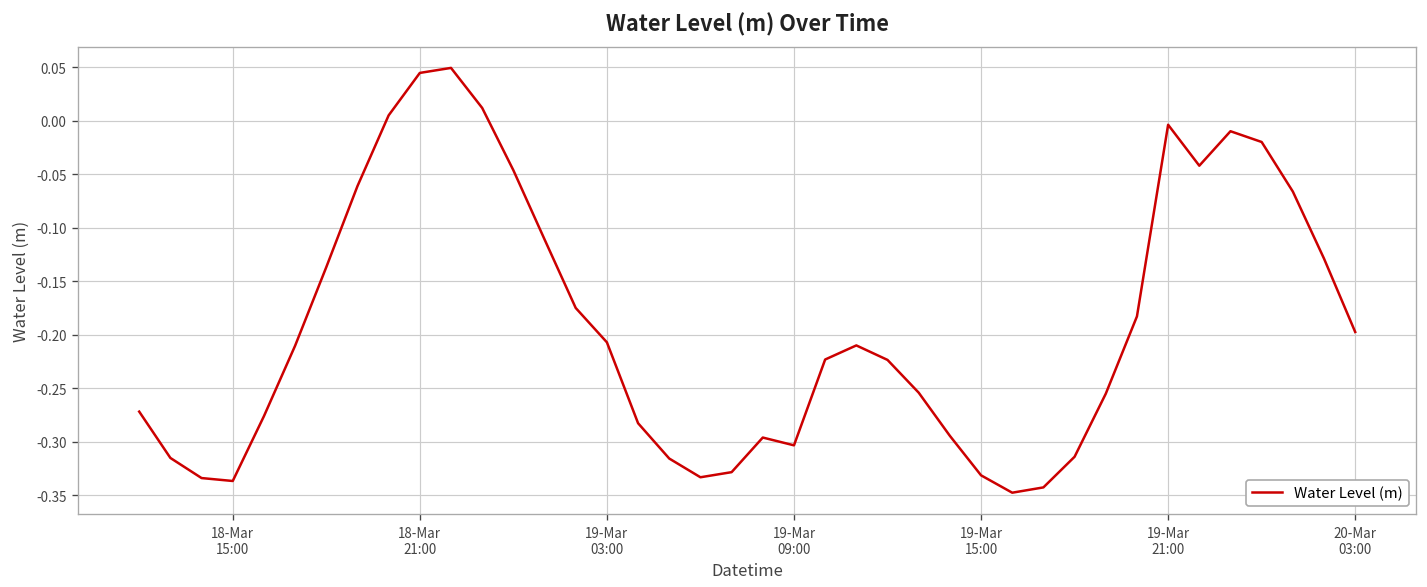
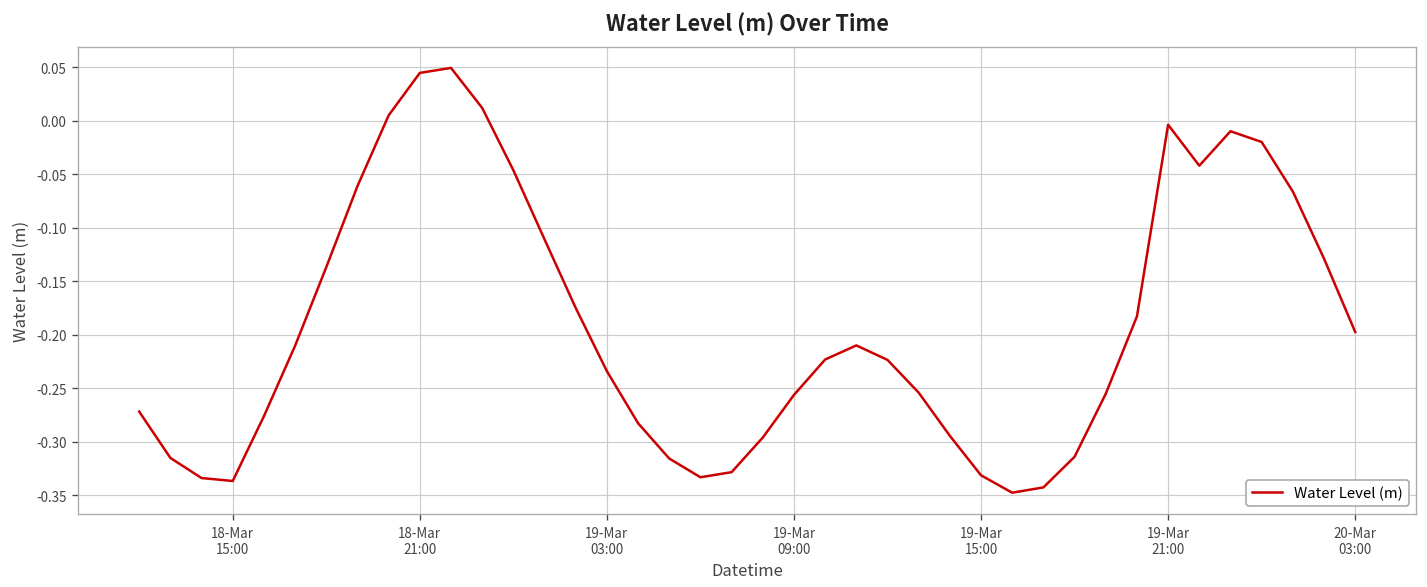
  {
    "18-Mar 15:00": -0.34,
    "18-Mar 21:00": 0.04,
-   "19-Mar 03:00": -0.21,
-   "19-Mar 09:00": -0.30,
+   "19-Mar 03:00": -0.23,
+   "19-Mar 09:00": -0.26,
    "19-Mar 15:00": -0.33,
    "19-Mar 21:00": 0.00,
    "20-Mar 03:00": -0.20
  }
